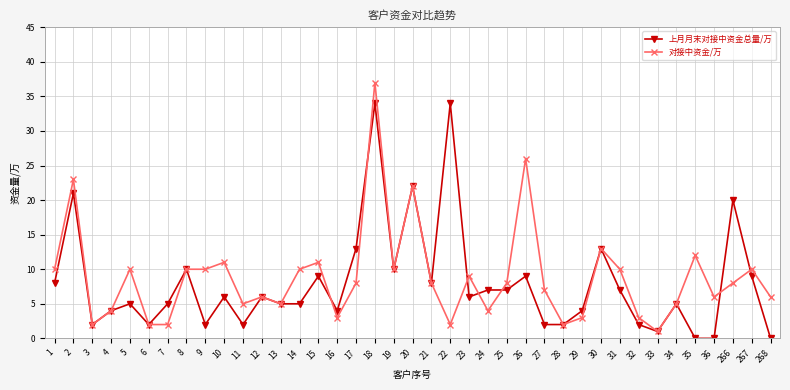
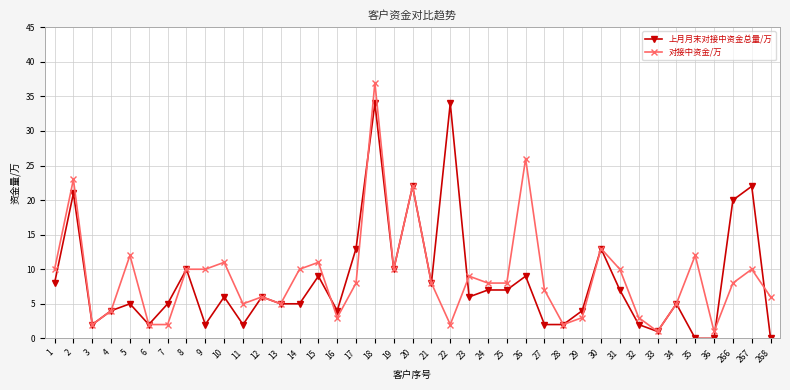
  {
    "上月月末对接中资金总量/万": {
      "1": 8,
      "2": 21,
      "5": 5,
      "7": 5,
      "9": 2,
      "10": 6,
      "11": 2,
      "14": 5,
      "15": 9,
      "16": 4,
      "17": 13,
      "18": 34,
      "22": 34,
      "23": 6,
      "24": 7,
      "25": 7,
      "26": 9,
      "27": 2,
      "29": 4,
      "31": 7,
      "32": 2,
      "35": 0,
      "36": 0,
      "266": 20,
-     "267": 9,
+     "267": 22,
      "268": 0
    },
    "对接中资金/万": {
      "1": 10,
      "2": 23,
-     "5": 10,
+     "5": 12,
      "7": 2,
      "9": 10,
      "10": 11,
      "11": 5,
      "14": 10,
      "15": 11,
      "16": 3,
      "17": 8,
      "18": 37,
      "22": 2,
      "23": 9,
-     "24": 4,
+     "24": 8,
      "25": 8,
      "26": 26,
      "27": 7,
      "29": 3,
      "31": 10,
      "32": 3,
      "35": 12,
-     "36": 6,
+     "36": 1,
      "266": 8,
      "267": 10,
      "268": 6
    }
  }
